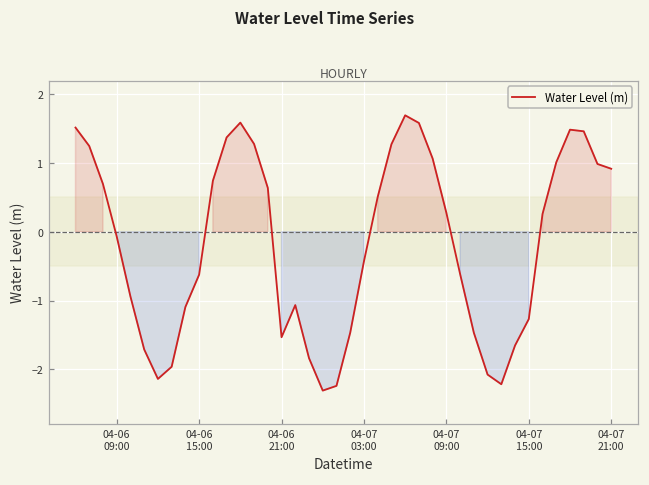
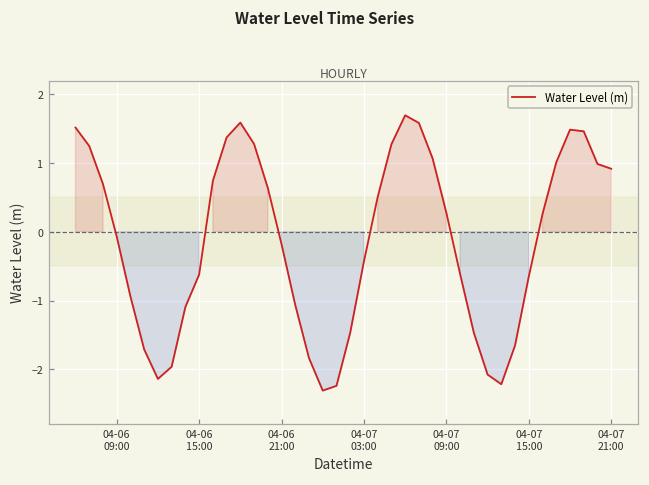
  {
    "04-06 09:00": -0.1,
    "04-06 15:00": -0.6,
-   "04-06 21:00": -1.5,
+   "04-06 21:00": -0.2,
    "04-07 03:00": -0.4,
    "04-07 09:00": 0.3,
-   "04-07 15:00": -1.3,
+   "04-07 15:00": -0.6,
    "04-07 21:00": 0.9
  }
